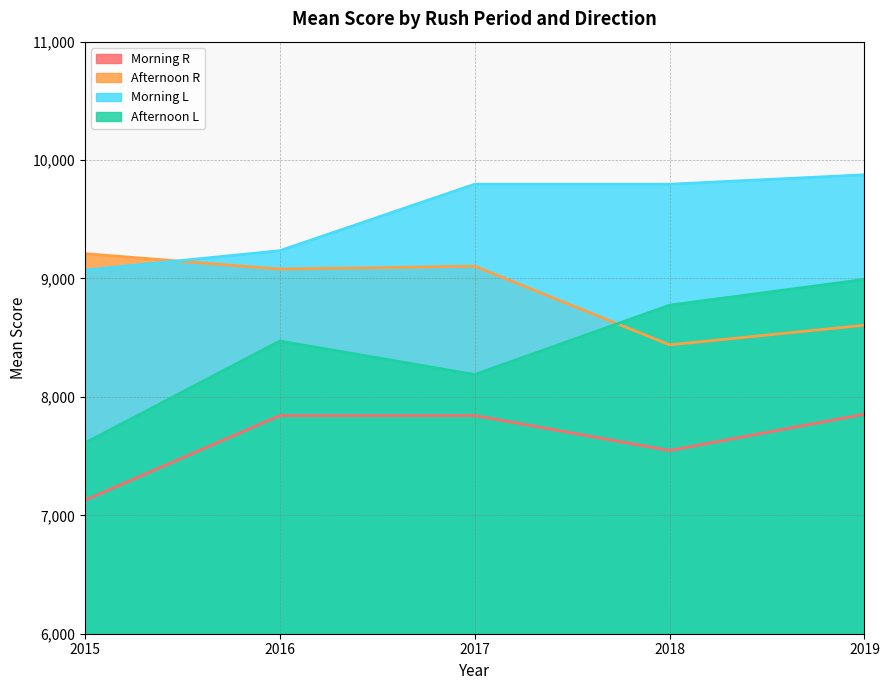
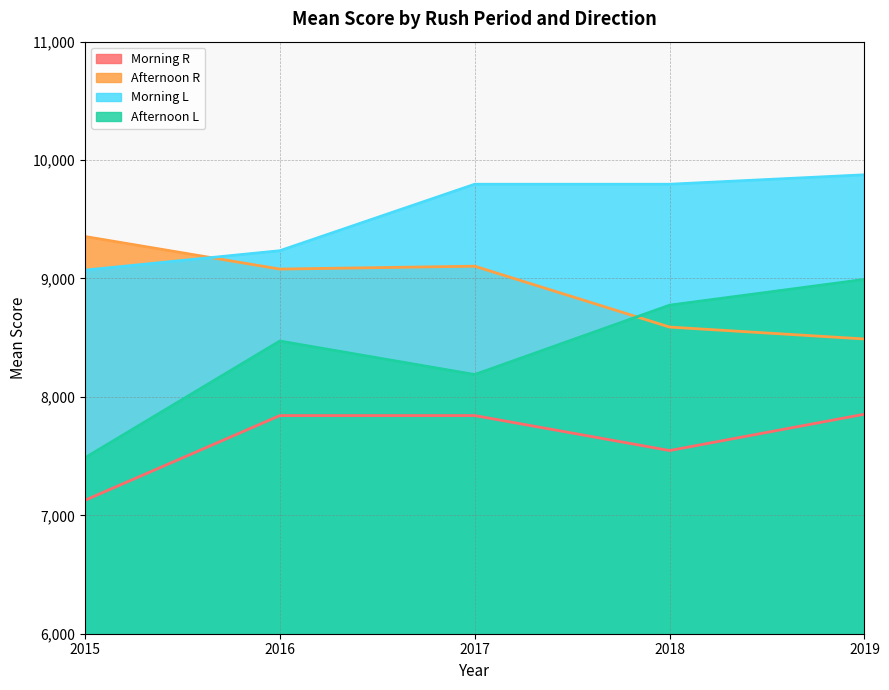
  {
    "Morning R": {
      "2015": "7,130",
      "2016": "7,840",
      "2017": "7,840",
      "2018": "7,550",
      "2019": "7,850"
    },
    "Afternoon R": {
-     "2015": "9,210",
+     "2015": "9,350",
      "2016": "9,080",
      "2017": "9,100",
-     "2018": "8,440",
-     "2019": "8,610"
+     "2018": "8,590",
+     "2019": "8,490"
    },
    "Morning L": {
      "2015": "9,070",
      "2016": "9,230",
      "2017": "9,800",
      "2018": "9,800",
      "2019": "9,880"
    },
    "Afternoon L": {
-     "2015": "7,610",
+     "2015": "7,490",
      "2016": "8,470",
      "2017": "8,190",
      "2018": "8,770",
      "2019": "8,990"
    }
  }
